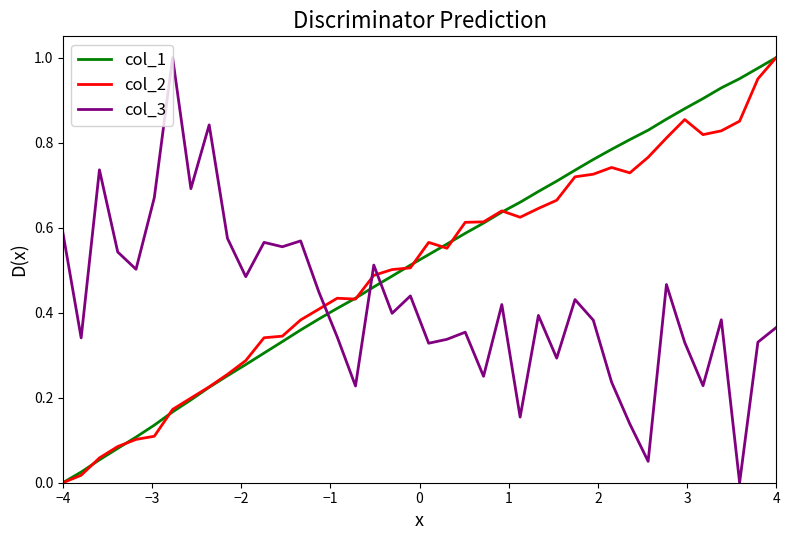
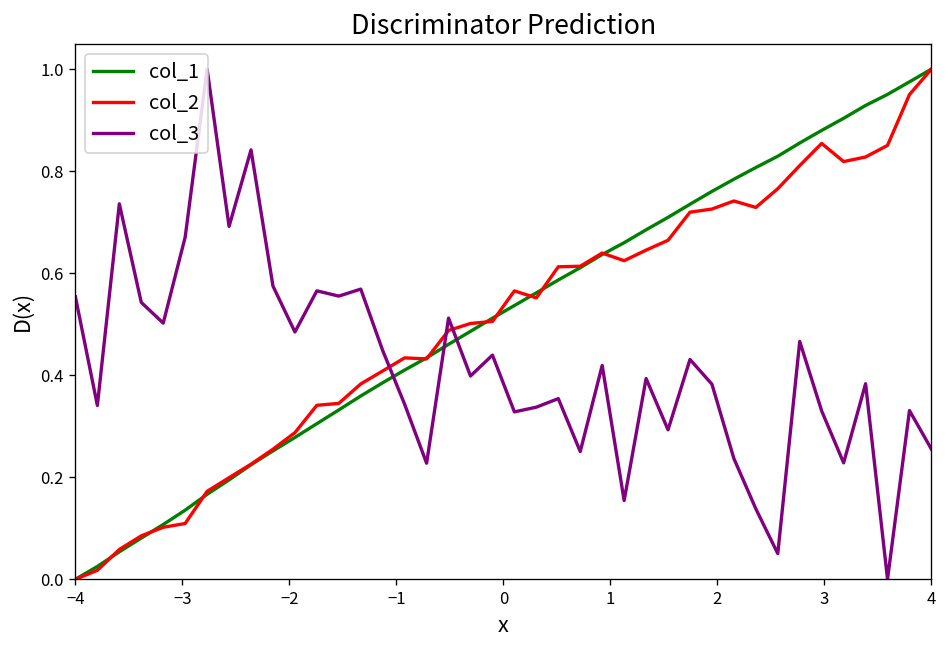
  {
    "col_3": {
-     "−4": 0.59,
-     "4": 0.37
+     "−4": 0.55,
+     "4": 0.26
    }
  }
